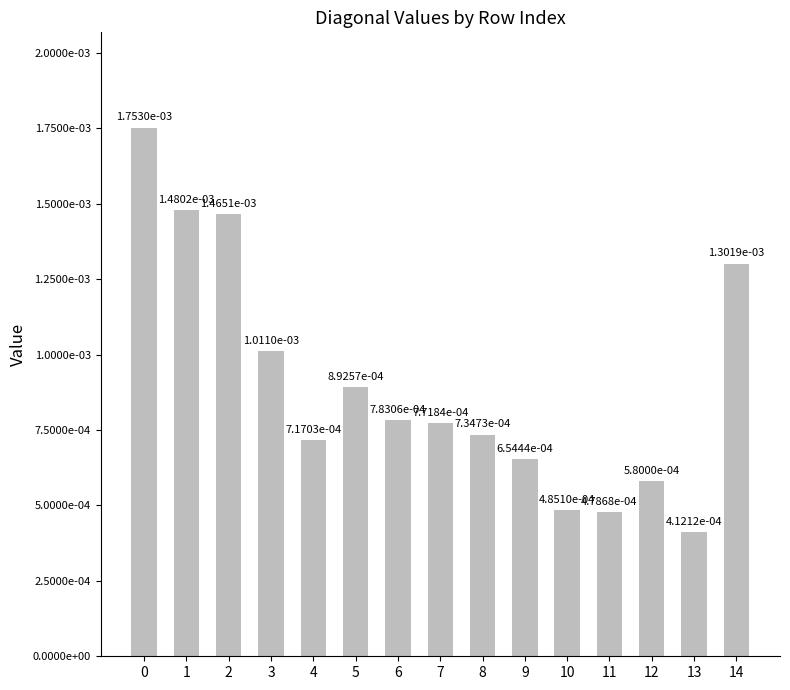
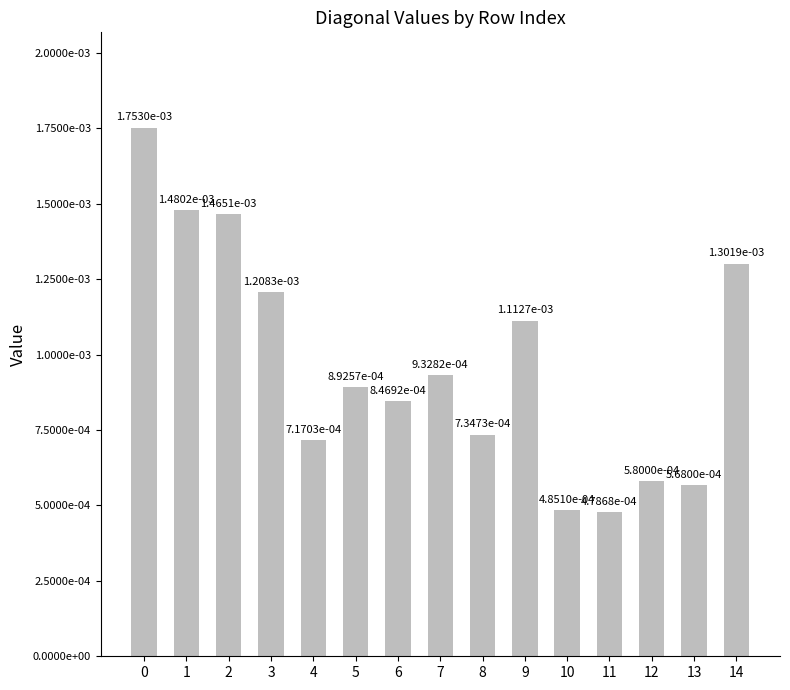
  {
    "0": "1.7530e-03",
    "1": "1.4802e-03",
    "2": "1.4651e-03",
-   "3": "1.0110e-03",
+   "3": "1.2083e-03",
    "4": "7.1703e-04",
    "5": "8.9257e-04",
-   "6": "7.8306e-04",
-   "7": "7.7184e-04",
+   "6": "8.4692e-04",
+   "7": "9.3282e-04",
    "8": "7.3473e-04",
-   "9": "6.5444e-04",
-   "13": "4.1212e-04",
+   "9": "1.1127e-03",
+   "13": "5.6800e-04",
    "14": "1.3019e-03"
  }
